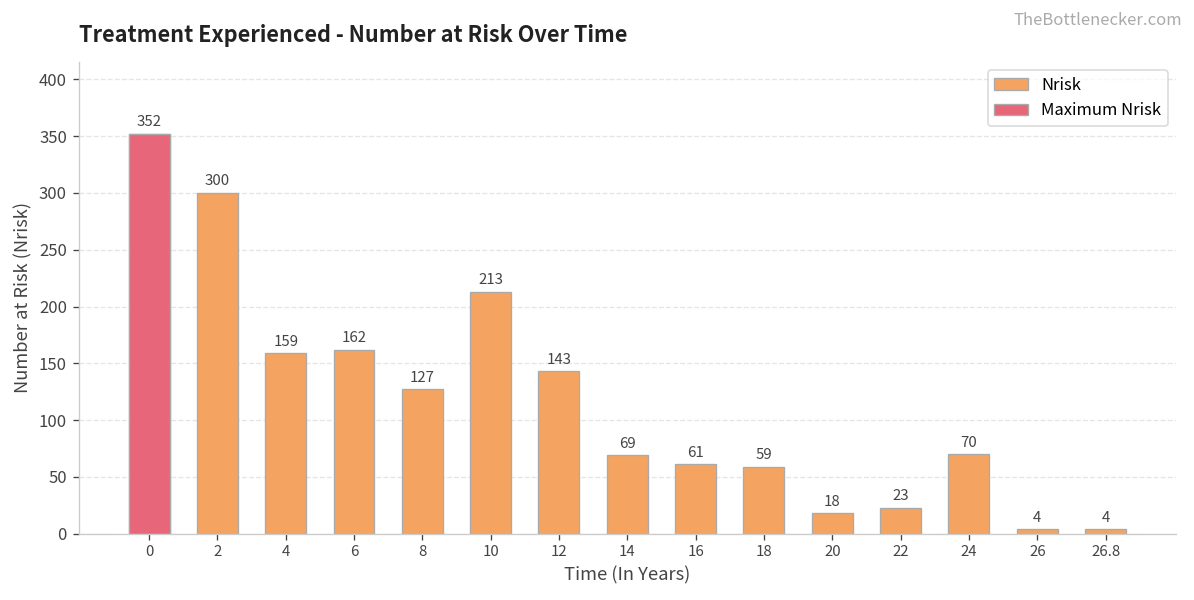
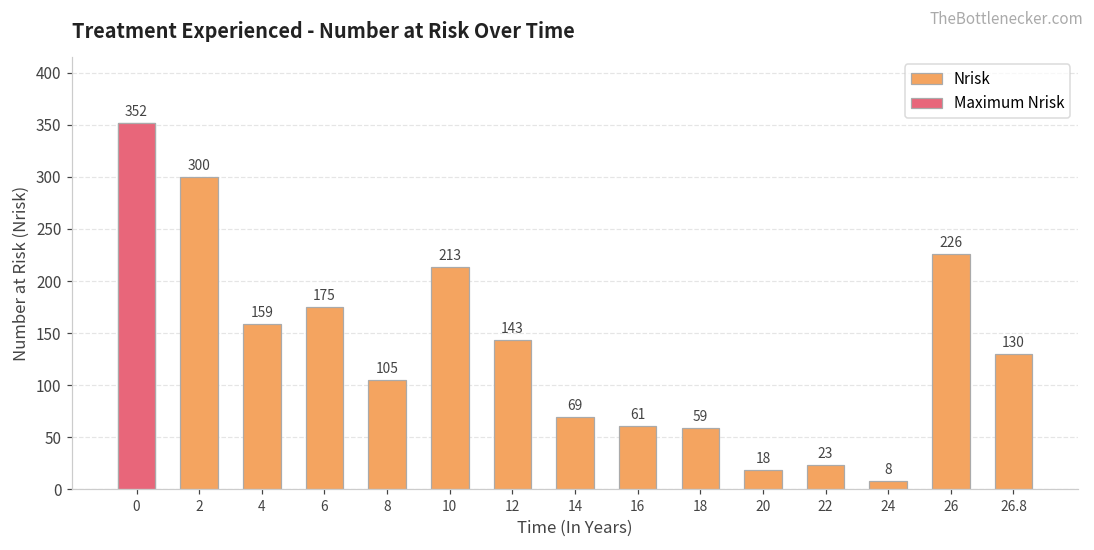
  {
    "Nrisk": {
      "0": 352,
      "2": 300,
      "4": 159,
-     "6": 162,
-     "8": 127,
+     "6": 175,
+     "8": 105,
      "10": 213,
      "12": 143,
      "14": 69,
      "16": 61,
      "18": 59,
      "20": 18,
      "22": 23,
-     "24": 70,
-     "26": 4,
-     "26.8": 4
+     "24": 8,
+     "26": 226,
+     "26.8": 130
    },
    "Maximum Nrisk": {
      "0": 352
    }
  }
